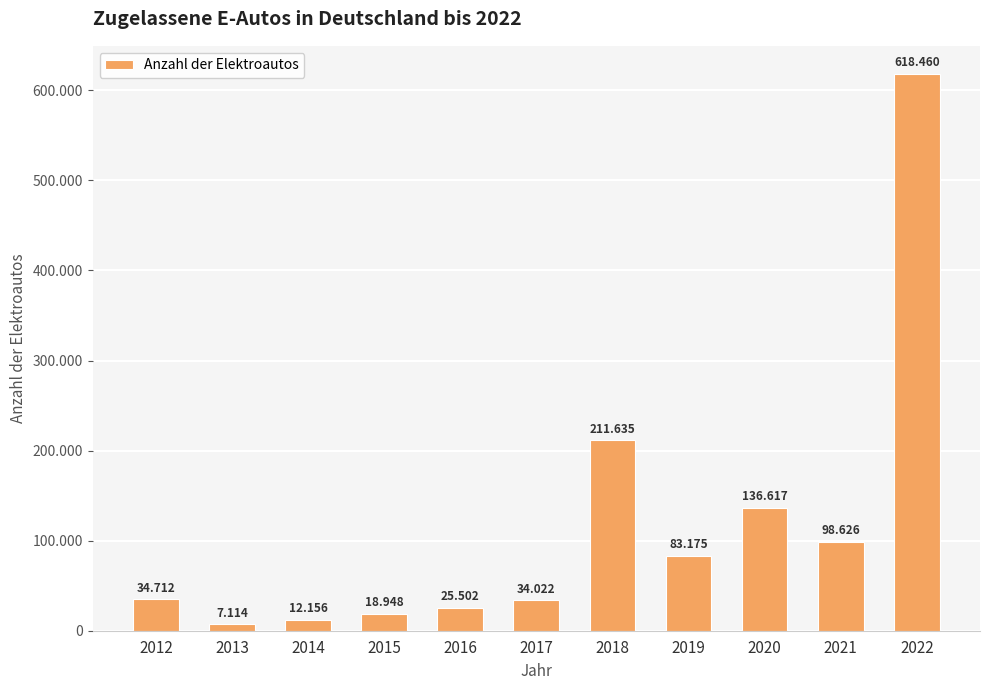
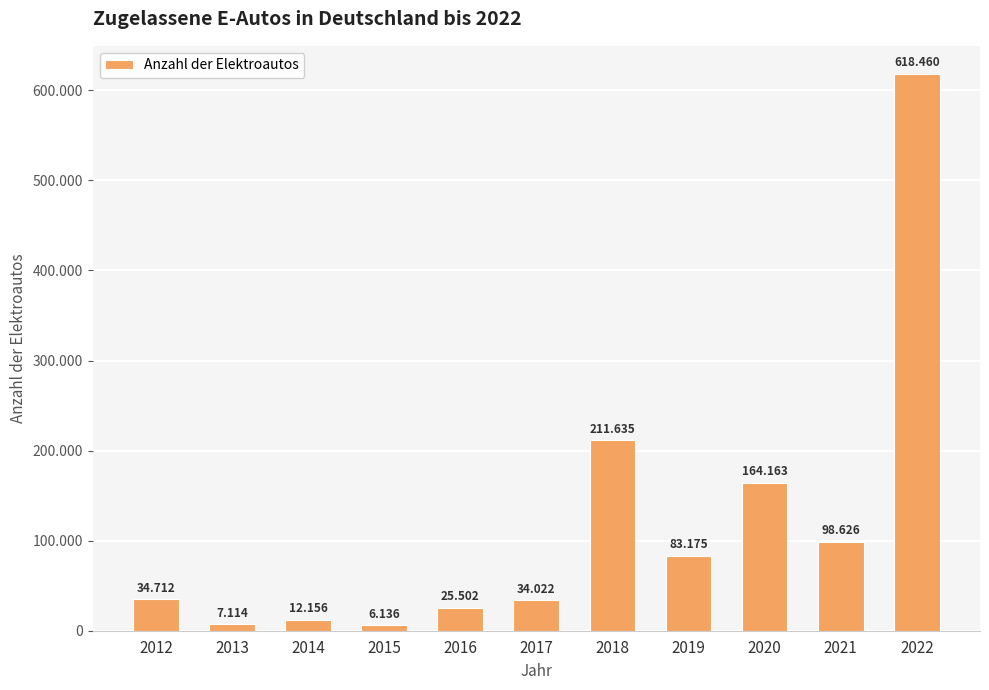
  {
-   "2015": 18.948,
-   "2020": 136.617
+   "2015": 6.136,
+   "2020": 164.163
  }
